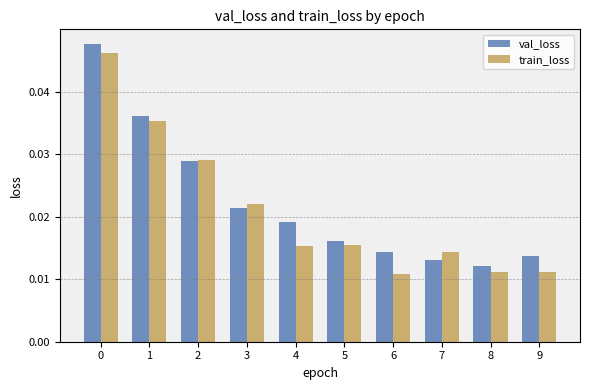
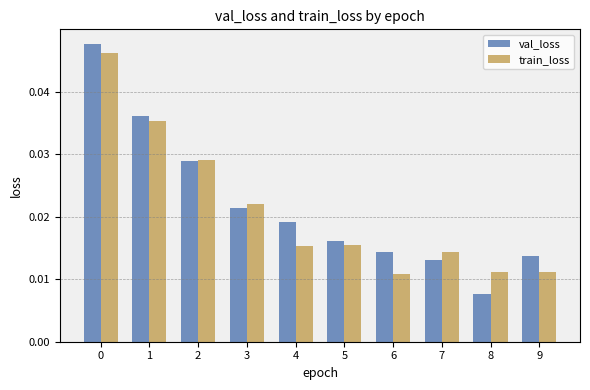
  {
    "val_loss": {
      "0": 0.048,
      "1": 0.036,
      "2": 0.029,
      "3": 0.021,
      "4": 0.019,
      "5": 0.016,
      "6": 0.014,
      "7": 0.013,
-     "8": 0.012,
+     "8": 0.008,
      "9": 0.014
    },
    "train_loss": {
      "0": 0.046,
      "1": 0.035,
      "2": 0.029,
      "3": 0.022,
      "4": 0.015,
      "5": 0.016,
      "6": 0.011,
      "7": 0.014,
      "8": 0.011,
      "9": 0.011
    }
  }
